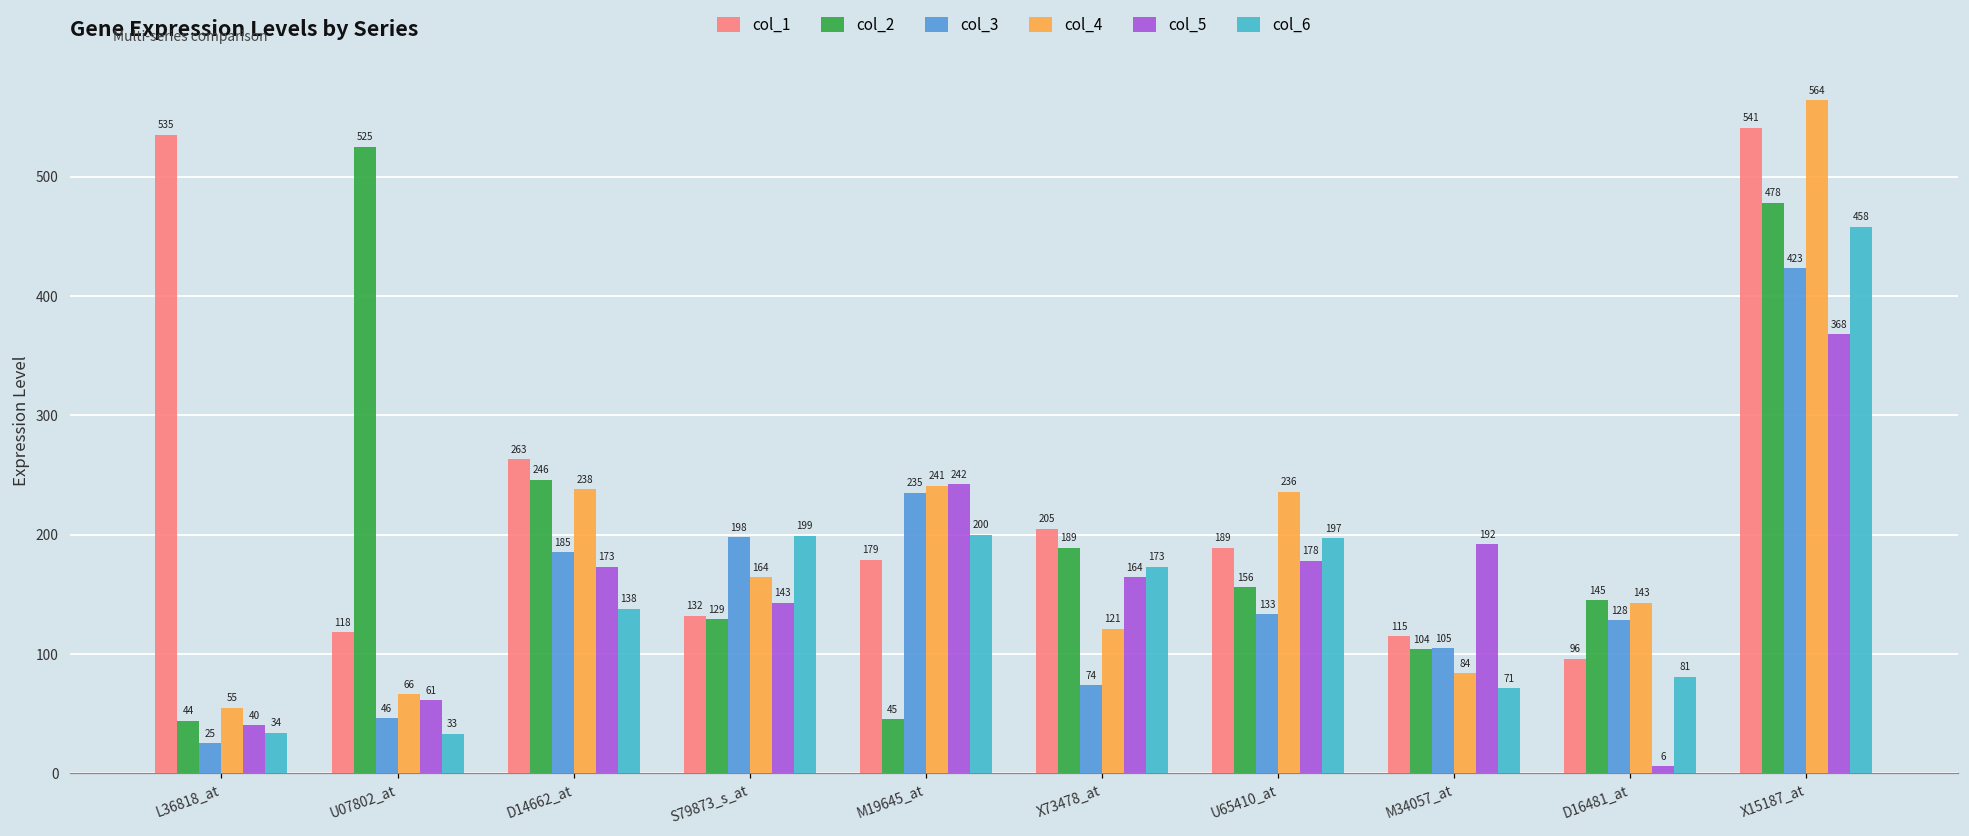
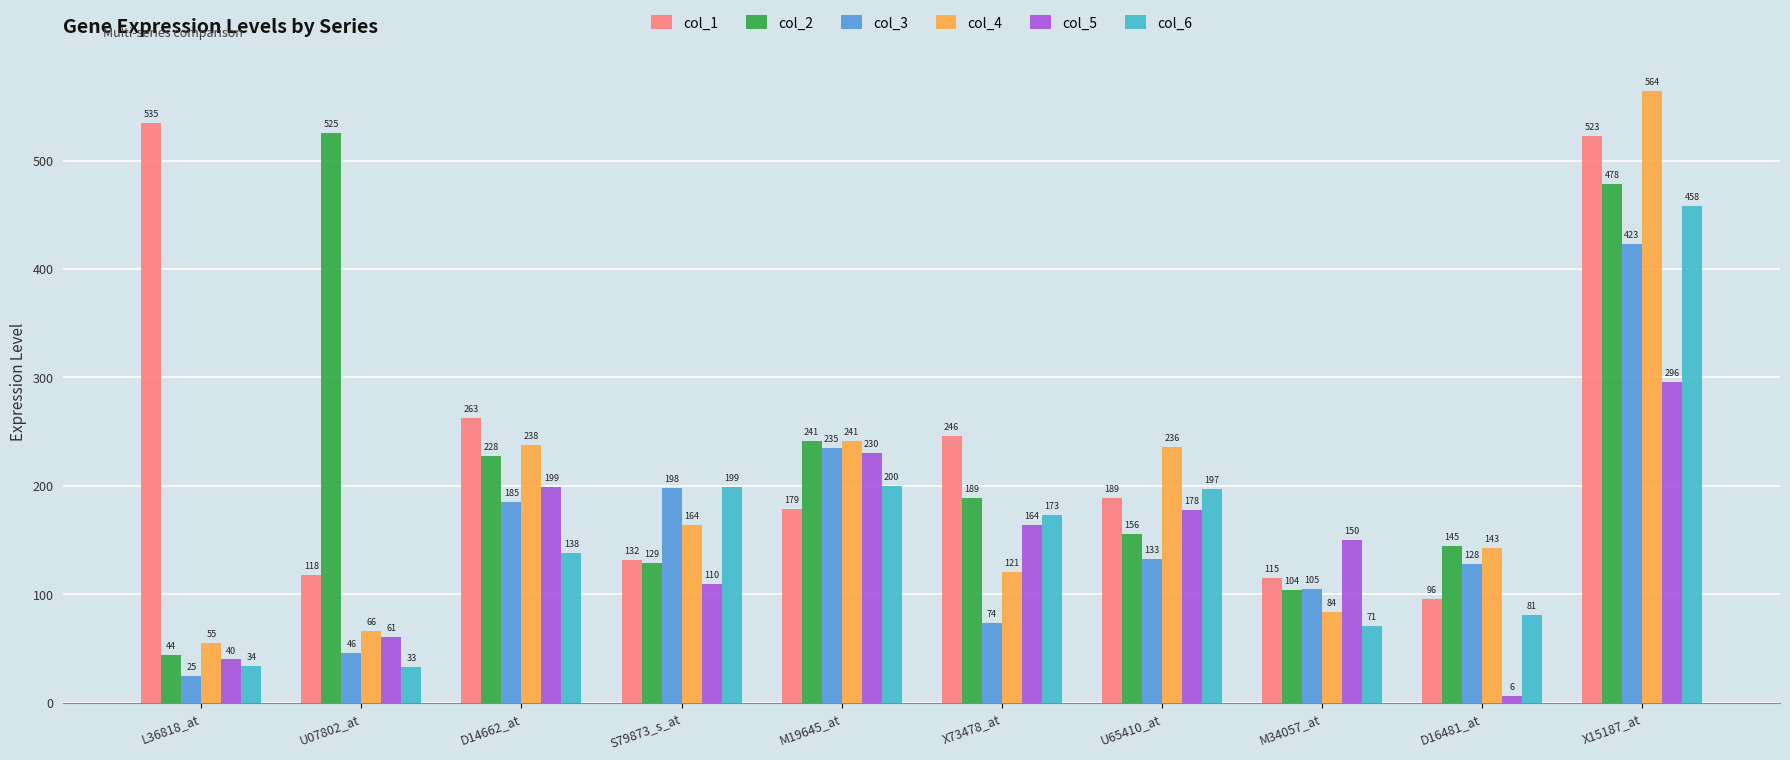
  {
    "col_1": {
      "L36818_at": 535,
      "U07802_at": 118,
      "D14662_at": 263,
      "S79873_s_at": 132,
      "M19645_at": 179,
-     "X73478_at": 205,
+     "X73478_at": 246,
      "U65410_at": 189,
      "M34057_at": 115,
      "D16481_at": 96,
-     "X15187_at": 541
+     "X15187_at": 523
    },
    "col_2": {
      "L36818_at": 44,
      "U07802_at": 525,
-     "D14662_at": 246,
+     "D14662_at": 228,
      "S79873_s_at": 129,
-     "M19645_at": 45,
+     "M19645_at": 241,
      "X73478_at": 189,
      "U65410_at": 156,
      "M34057_at": 104,
      "D16481_at": 145,
      "X15187_at": 478
    },
    "col_4": {
      "L36818_at": 55,
      "U07802_at": 66,
      "D14662_at": 238,
      "S79873_s_at": 164,
      "M19645_at": 241,
      "X73478_at": 121,
      "U65410_at": 236,
      "M34057_at": 84,
      "D16481_at": 143,
      "X15187_at": 564
    },
    "col_5": {
      "L36818_at": 40,
      "U07802_at": 61,
-     "D14662_at": 173,
-     "S79873_s_at": 143,
-     "M19645_at": 242,
+     "D14662_at": 199,
+     "S79873_s_at": 110,
+     "M19645_at": 230,
      "X73478_at": 164,
      "U65410_at": 178,
-     "M34057_at": 192,
+     "M34057_at": 150,
      "D16481_at": 6,
-     "X15187_at": 368
+     "X15187_at": 296
    }
  }
